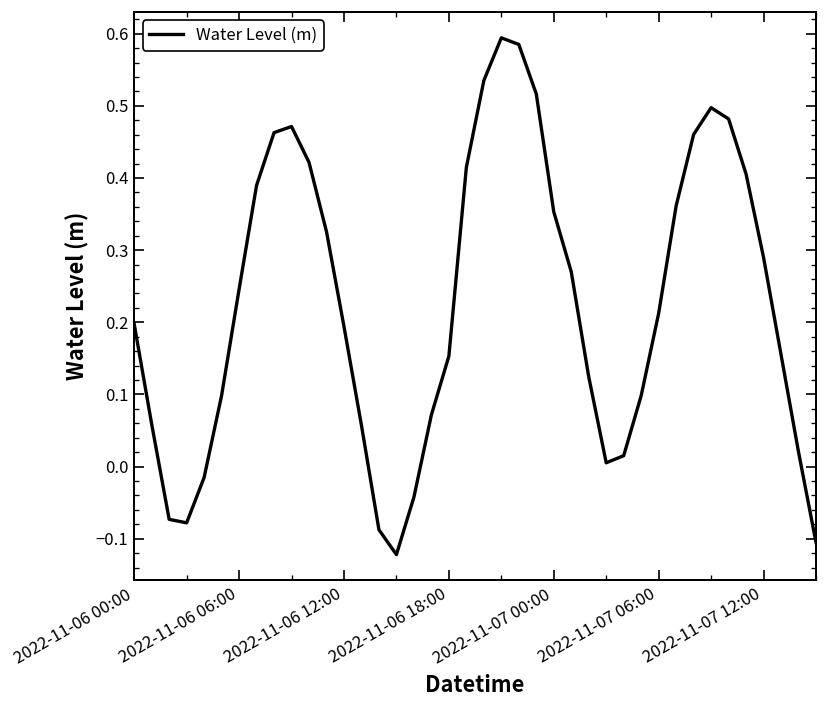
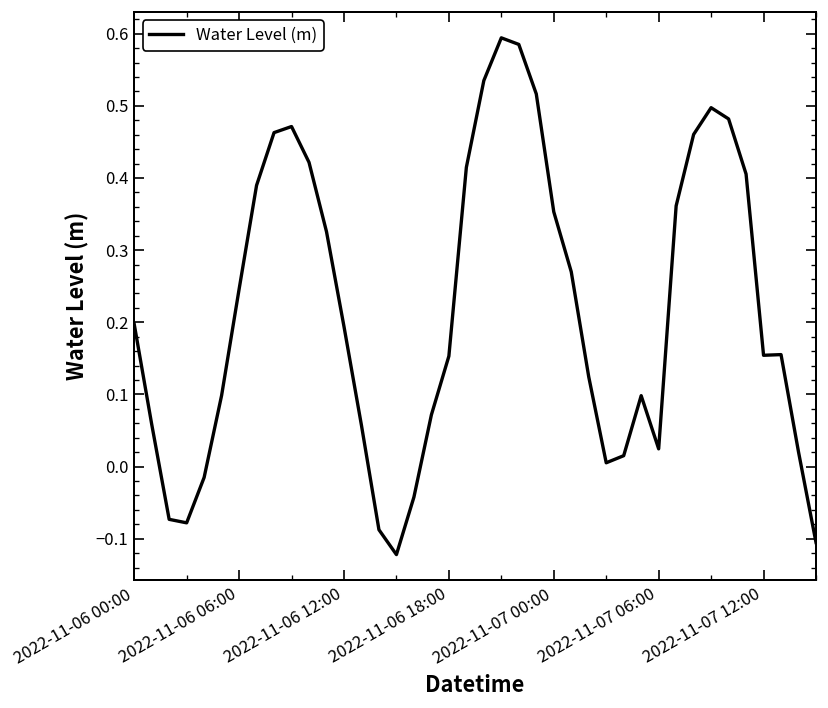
  {
    "2022-11-06 00:00": 0.20,
    "2022-11-06 06:00": 0.25,
    "2022-11-06 12:00": 0.19,
    "2022-11-06 18:00": 0.15,
    "2022-11-07 00:00": 0.35,
-   "2022-11-07 06:00": 0.21,
-   "2022-11-07 12:00": 0.29
+   "2022-11-07 06:00": 0.02,
+   "2022-11-07 12:00": 0.15
  }
